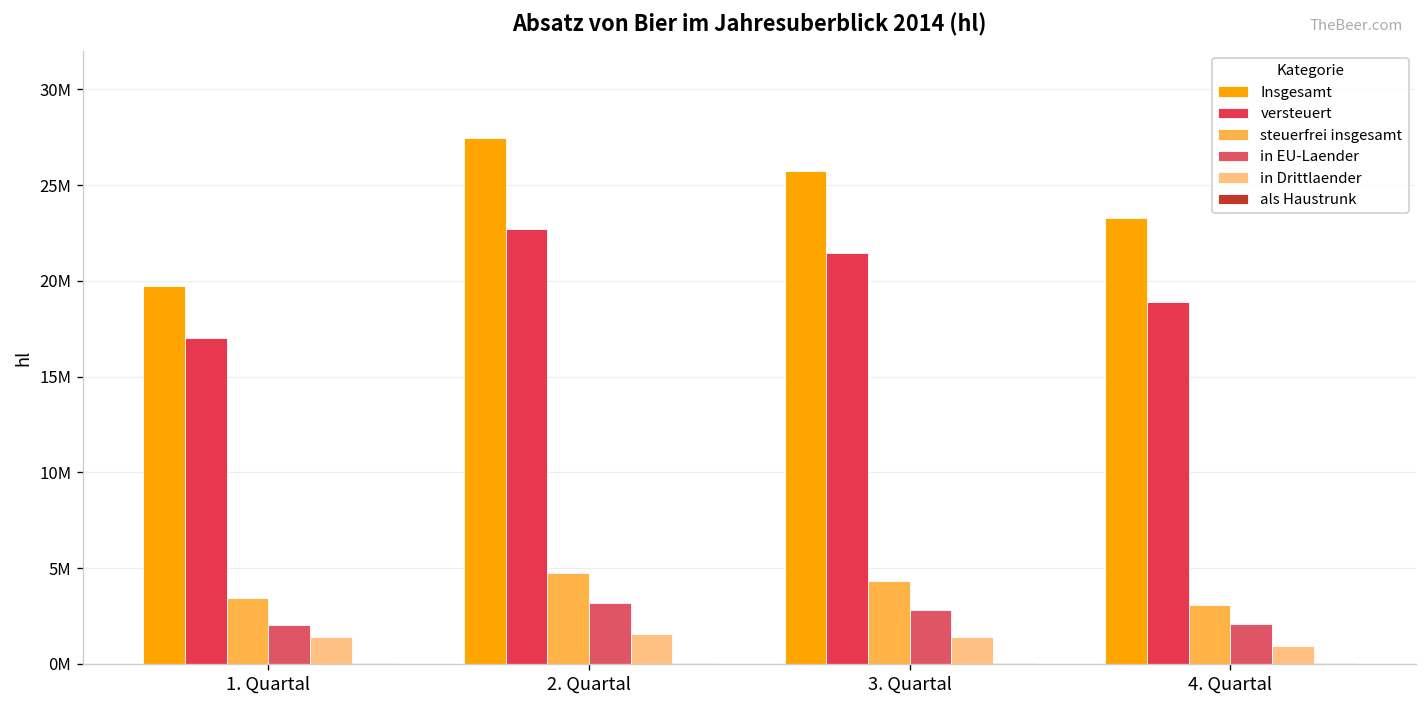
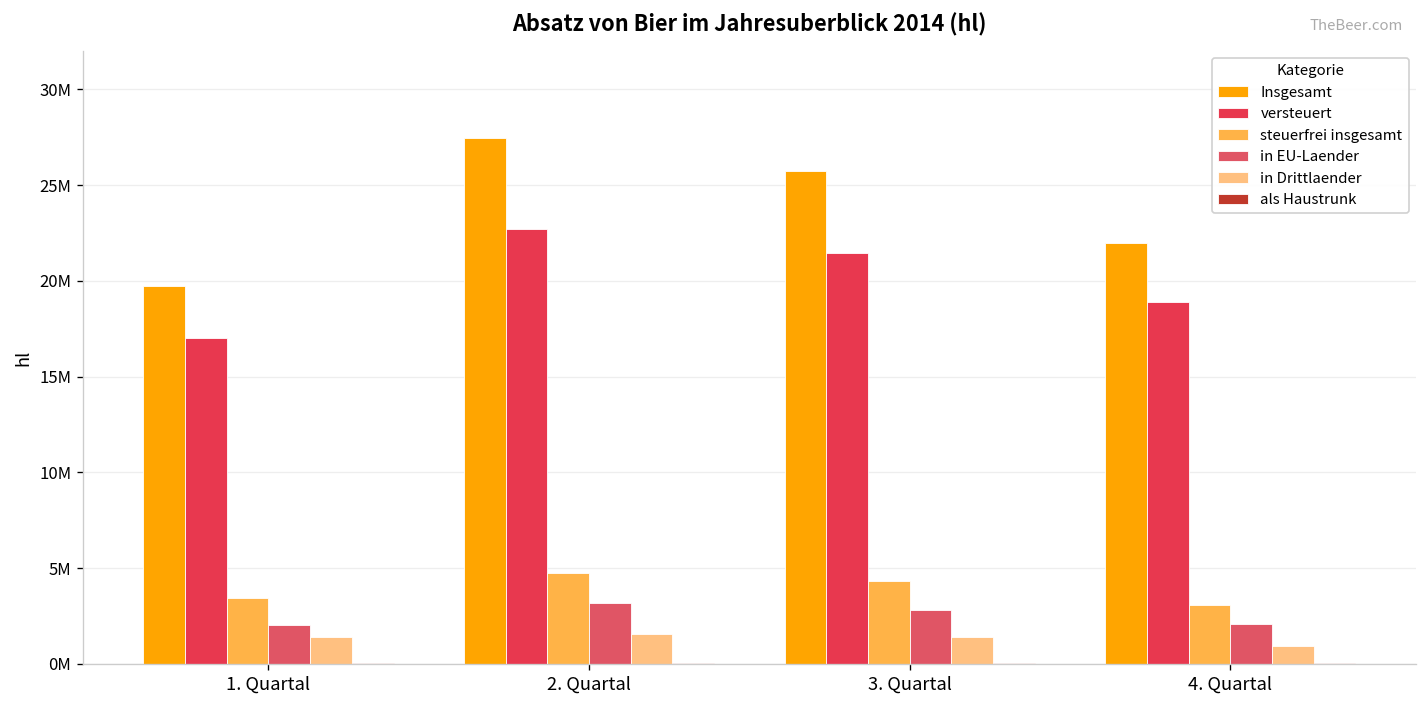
  {
    "Insgesamt": {
      "1. Quartal": 19700000,
      "2. Quartal": 27400000,
      "3. Quartal": 25700000,
-     "4. Quartal": 23300000
+     "4. Quartal": 22000000
    }
  }
